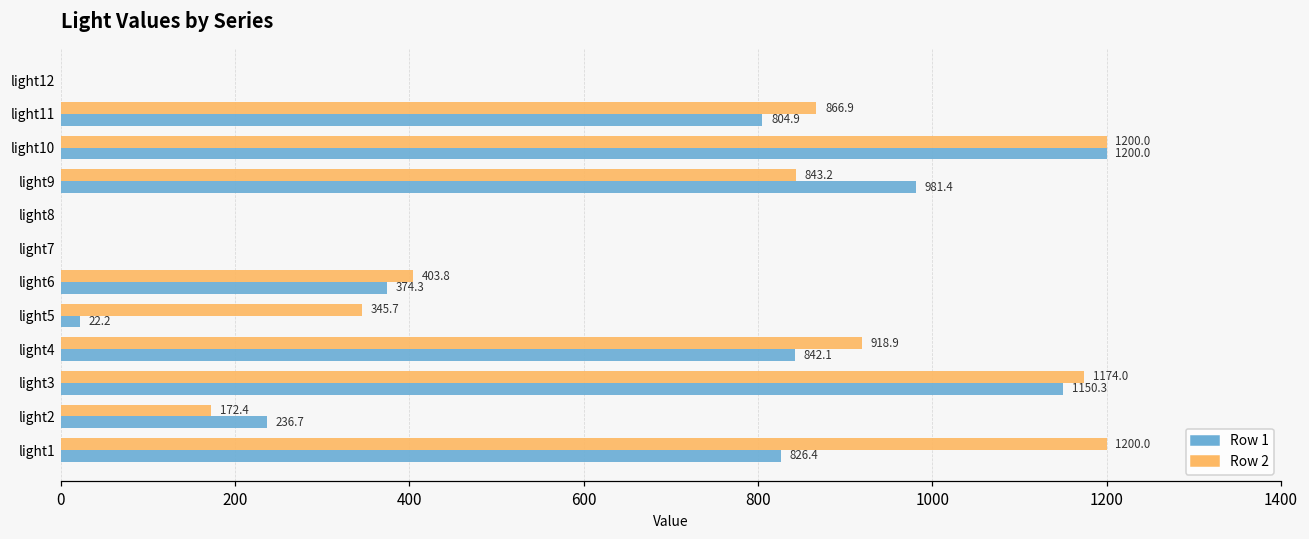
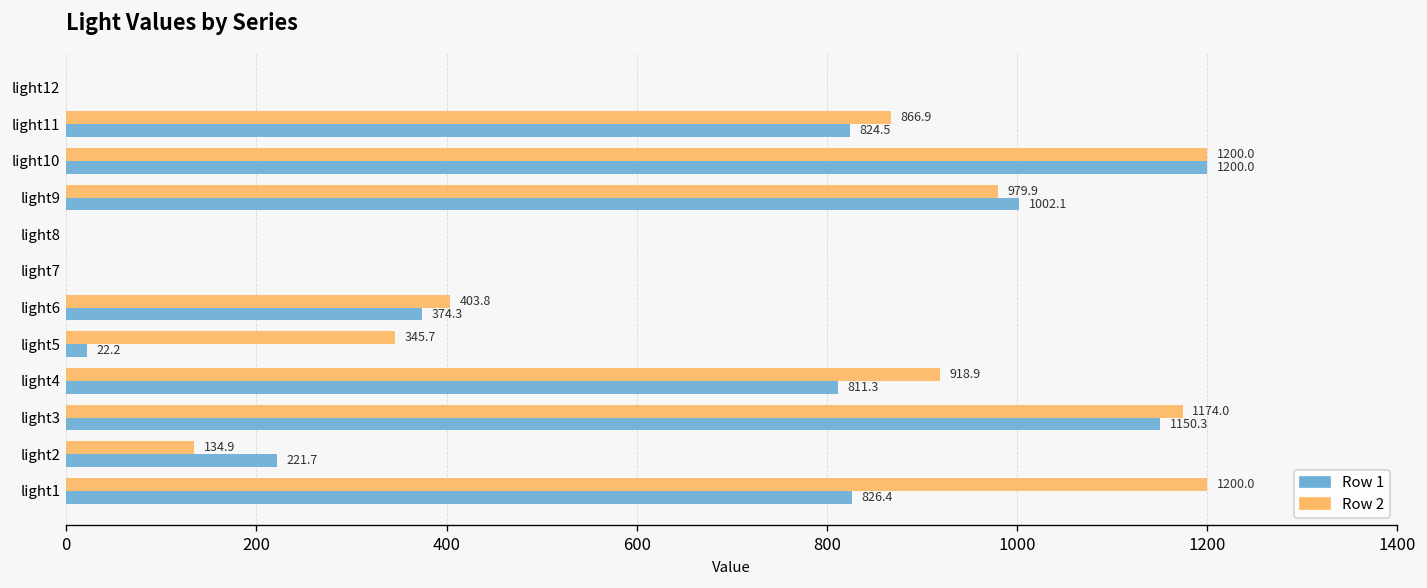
  {
    "Row 1": {
-     "light11": 804.9,
+     "light11": 824.5,
      "light10": 1200.0,
-     "light9": 981.4,
+     "light9": 1002.1,
      "light6": 374.3,
      "light5": 22.2,
-     "light4": 842.1,
+     "light4": 811.3,
      "light3": 1150.3,
-     "light2": 236.7,
+     "light2": 221.7,
      "light1": 826.4
    },
    "Row 2": {
      "light11": 866.9,
      "light10": 1200.0,
-     "light9": 843.2,
+     "light9": 979.9,
      "light6": 403.8,
      "light5": 345.7,
      "light4": 918.9,
      "light3": 1174.0,
-     "light2": 172.4,
+     "light2": 134.9,
      "light1": 1200.0
    }
  }
